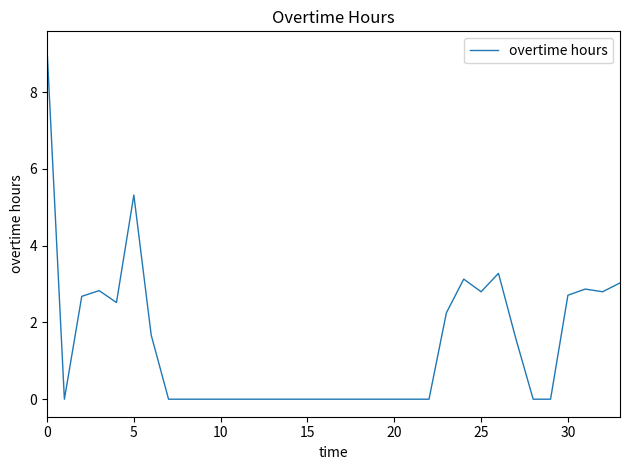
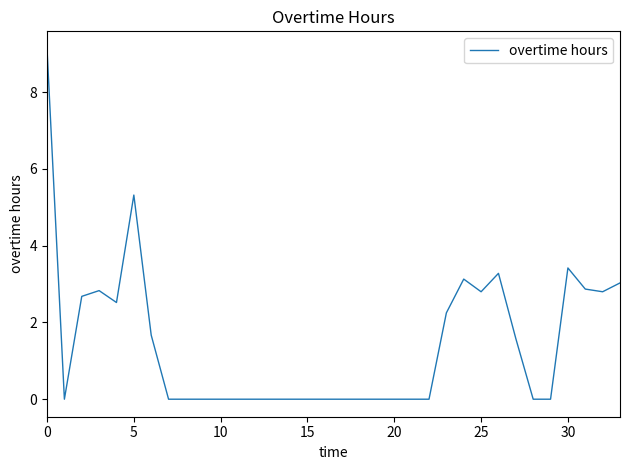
  {
    "0": 9.1,
    "5": 5.3,
    "10": 0.0,
    "15": 0.0,
    "20": 0.0,
    "25": 2.8,
-   "30": 2.7
+   "30": 3.4
  }
